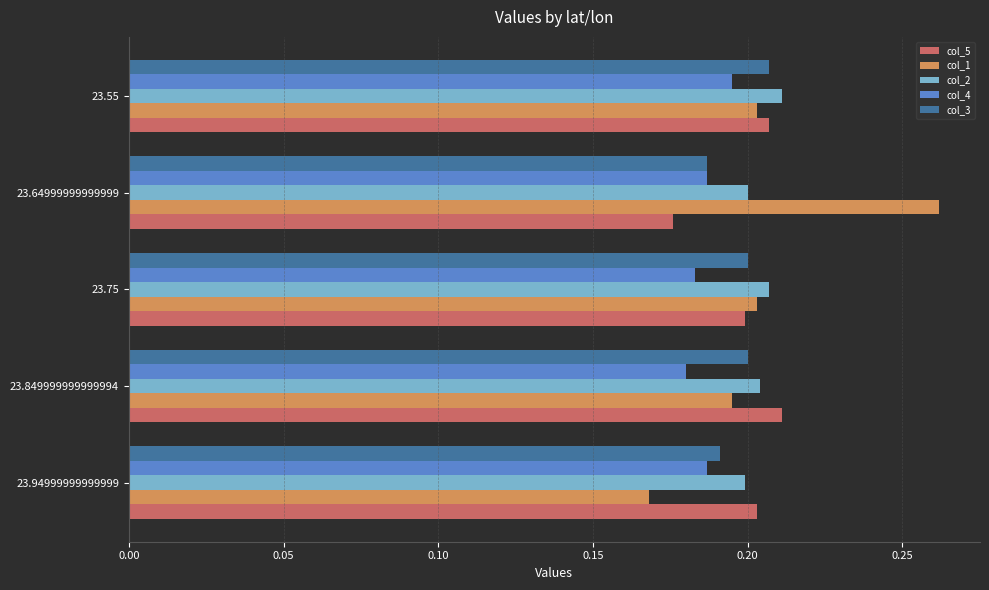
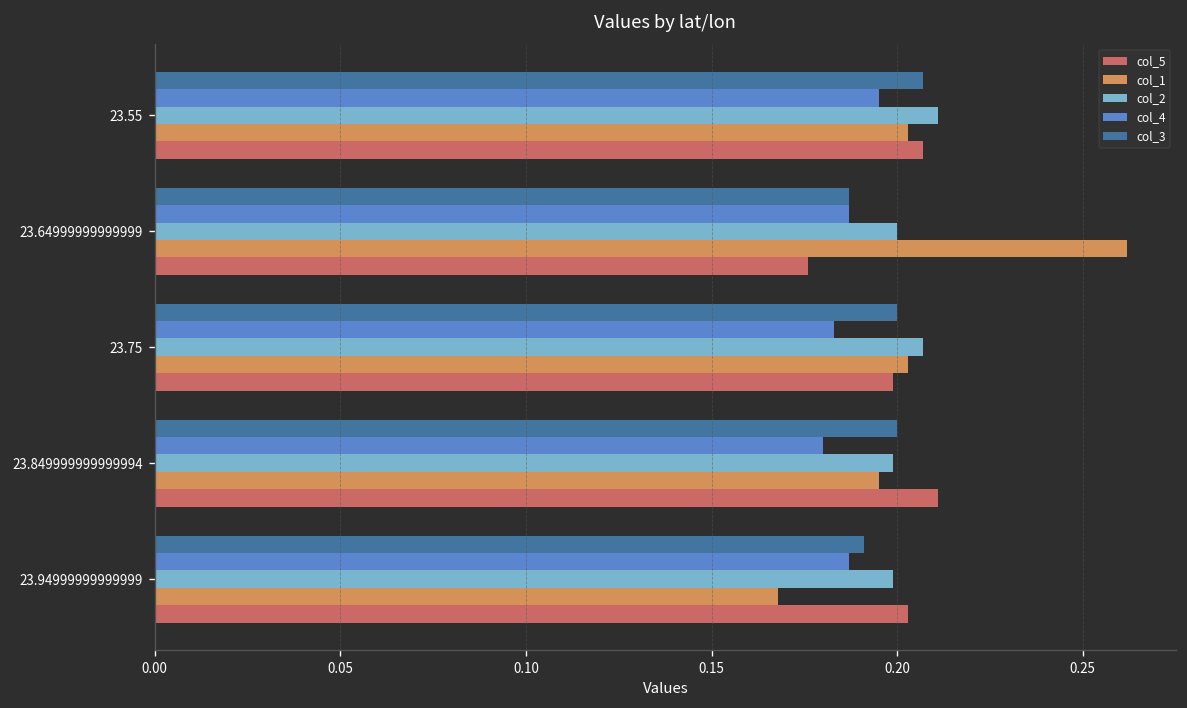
  {
    "col_2": {
      "23.55": 0.211,
      "23.64999999999999": 0.200,
      "23.75": 0.207,
-     "23.849999999999994": 0.204,
+     "23.849999999999994": 0.199,
      "23.94999999999999": 0.199
    },
    "col_4": {
      "23.55": 0.195,
      "23.64999999999999": 0.187,
      "23.75": 0.183,
      "23.849999999999994": 0.180,
      "23.94999999999999": 0.187
    },
    "col_3": {
      "23.55": 0.207,
      "23.64999999999999": 0.187,
      "23.75": 0.200,
      "23.849999999999994": 0.200,
      "23.94999999999999": 0.191
    }
  }
